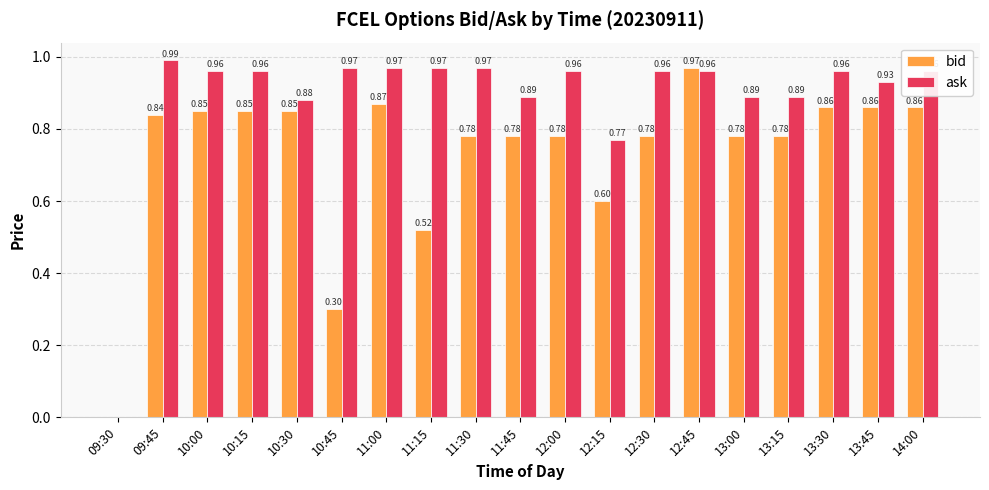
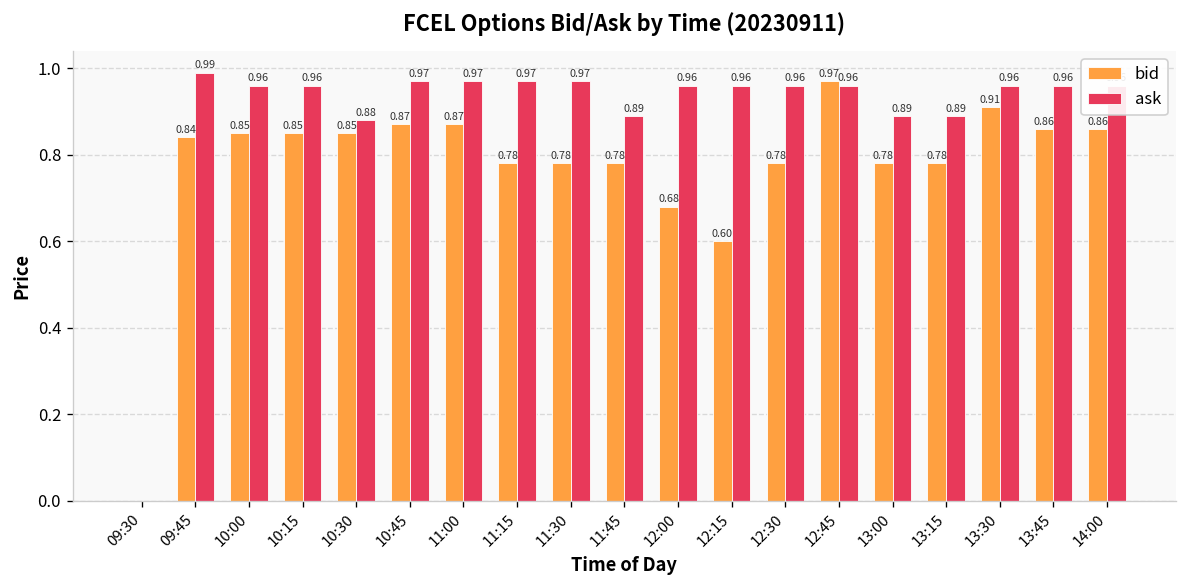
  {
    "bid": {
      "09:45": 0.84,
      "10:00": 0.85,
      "10:15": 0.85,
      "10:30": 0.85,
-     "10:45": 0.30,
+     "10:45": 0.87,
      "11:00": 0.87,
-     "11:15": 0.52,
+     "11:15": 0.78,
      "11:30": 0.78,
      "11:45": 0.78,
-     "12:00": 0.78,
+     "12:00": 0.68,
      "12:15": 0.60,
      "12:30": 0.78,
      "12:45": 0.97,
      "13:00": 0.78,
      "13:15": 0.78,
-     "13:30": 0.86,
+     "13:30": 0.91,
      "13:45": 0.86,
      "14:00": 0.86
    },
    "ask": {
      "09:45": 0.99,
      "10:00": 0.96,
      "10:15": 0.96,
      "10:30": 0.88,
      "10:45": 0.97,
      "11:00": 0.97,
      "11:15": 0.97,
      "11:30": 0.97,
      "11:45": 0.89,
      "12:00": 0.96,
-     "12:15": 0.77,
+     "12:15": 0.96,
      "12:30": 0.96,
      "12:45": 0.96,
      "13:00": 0.89,
      "13:15": 0.89,
      "13:30": 0.96,
-     "13:45": 0.93
+     "13:45": 0.96
    }
  }
